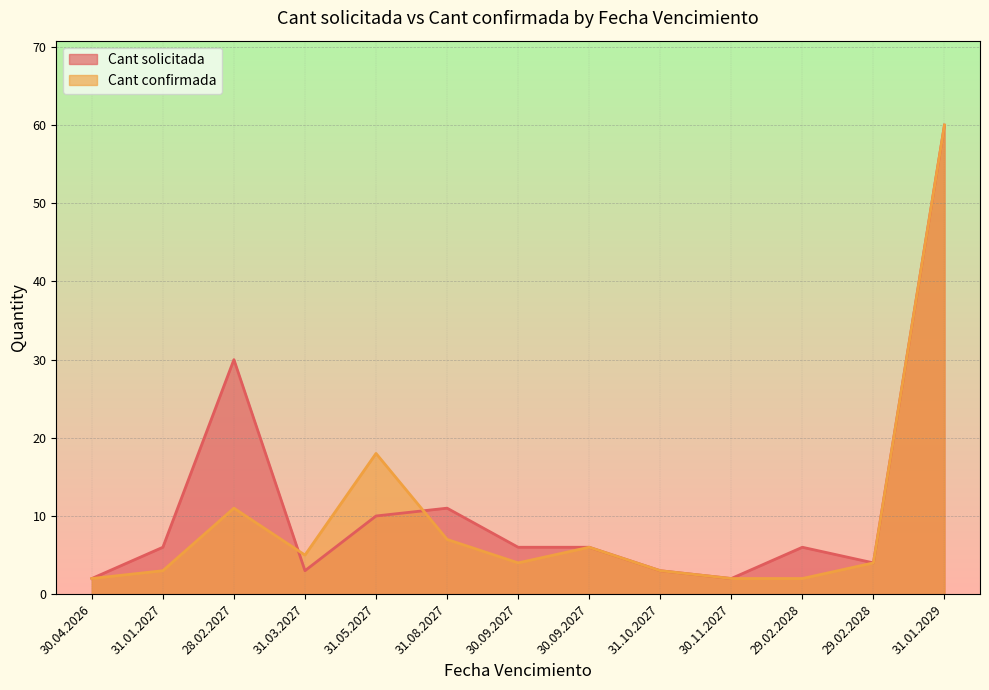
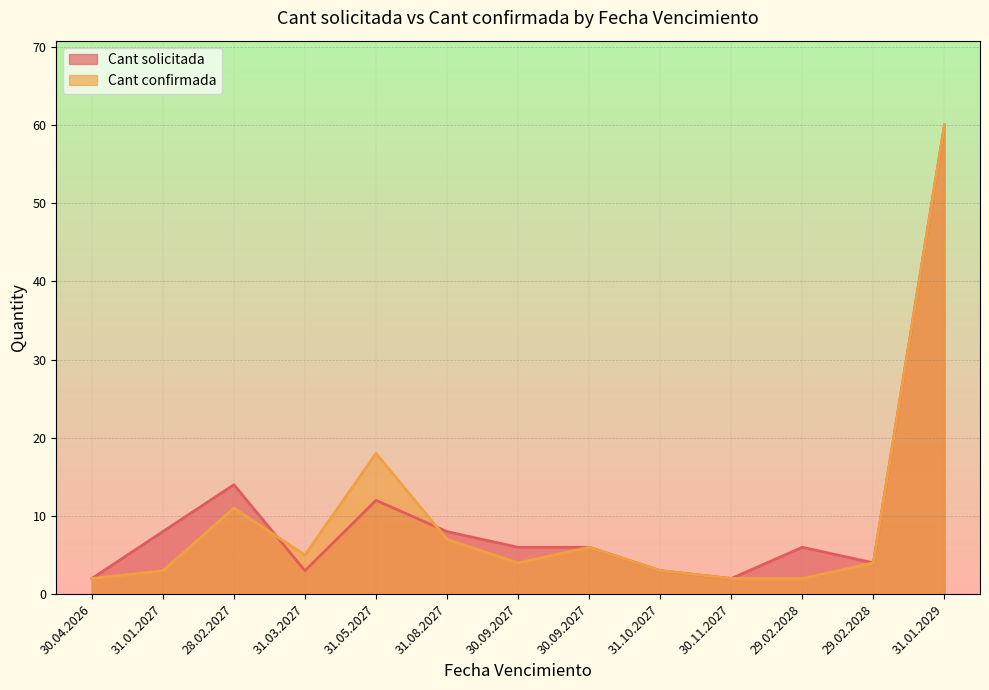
  {
    "Cant solicitada": {
-     "31.01.2027": 6,
-     "28.02.2027": 30,
+     "31.01.2027": 8,
+     "28.02.2027": 14,
      "31.03.2027": 3,
-     "31.05.2027": 10,
-     "31.08.2027": 11
+     "31.05.2027": 12,
+     "31.08.2027": 8
    },
    "Cant confirmada": {
      "31.01.2027": 3,
      "28.02.2027": 11,
      "31.03.2027": 5,
      "31.05.2027": 18,
      "31.08.2027": 7
    }
  }
